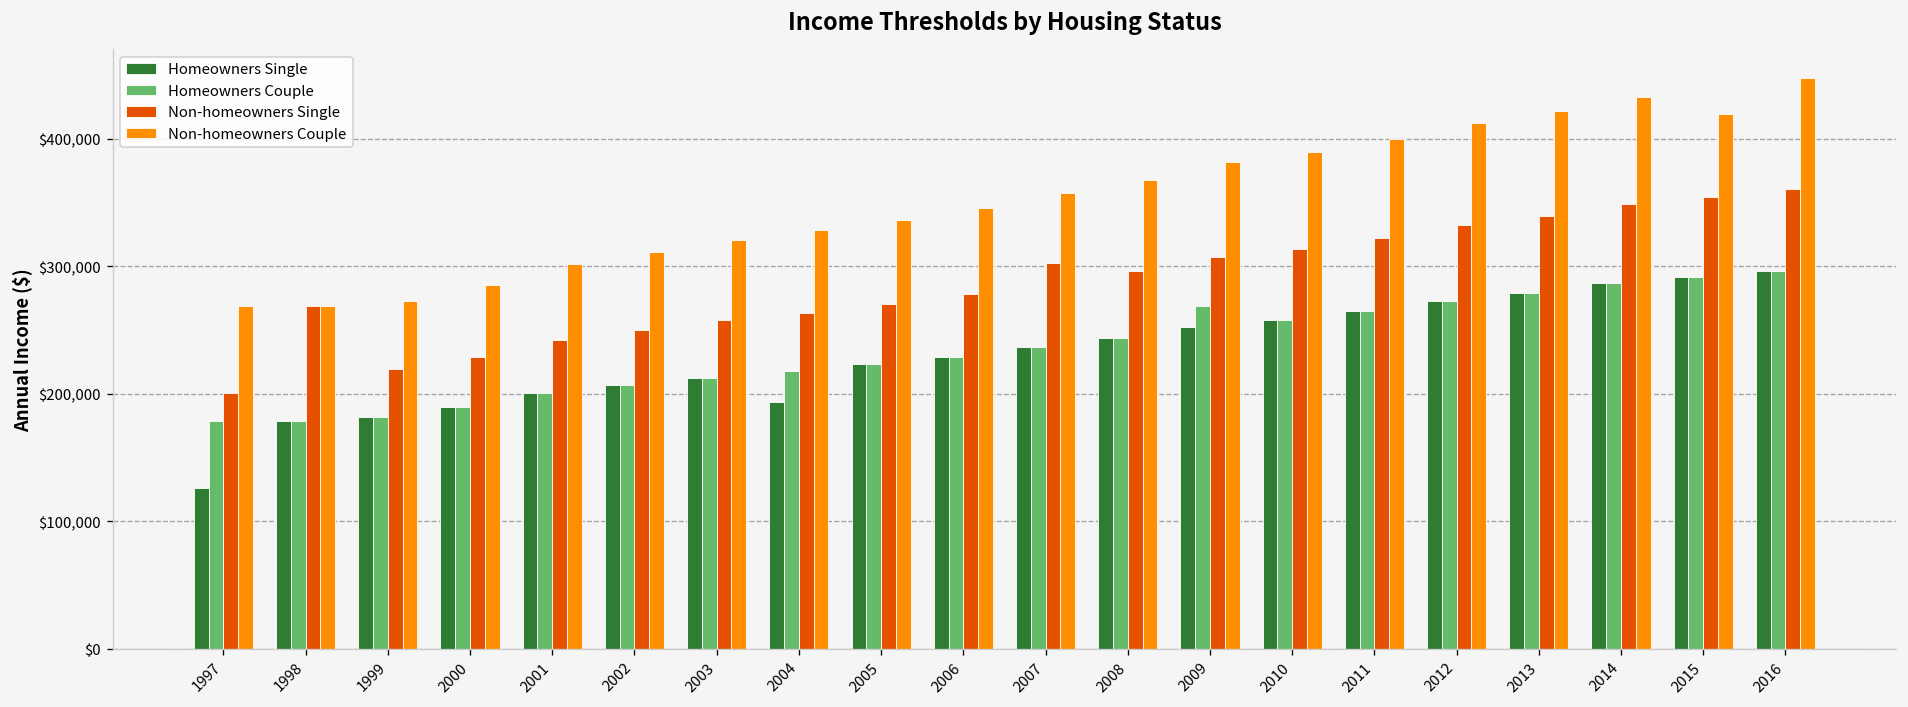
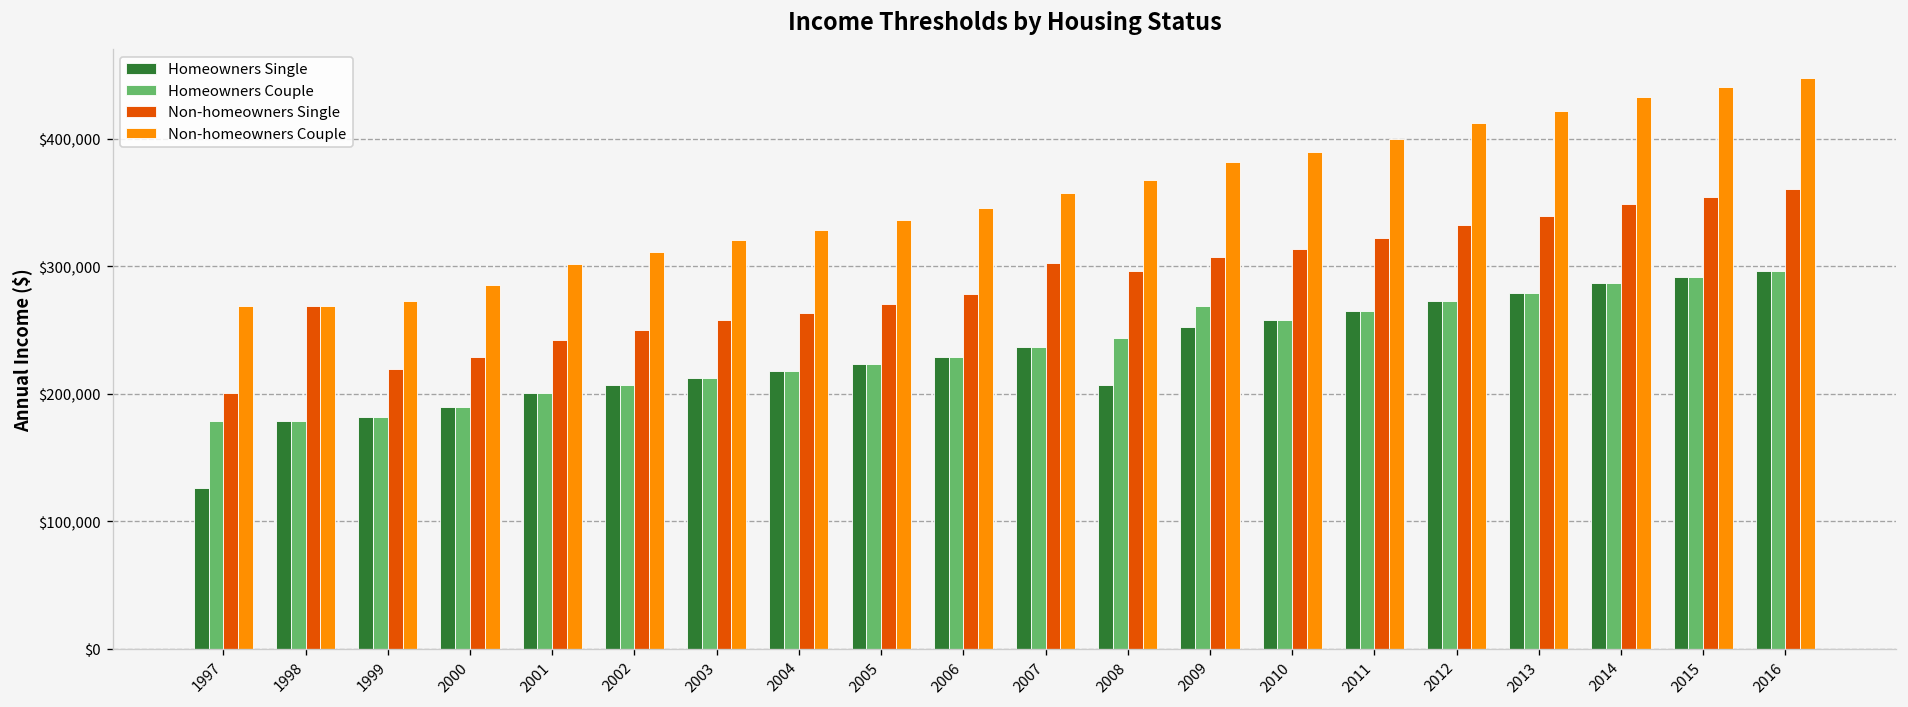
  {
    "Homeowners Single": {
      "1997": "$126,000",
      "1998": "$179,000",
      "1999": "$182,000",
      "2000": "$190,000",
      "2001": "$201,000",
      "2002": "$207,000",
      "2003": "$213,000",
-     "2004": "$194,000",
+     "2004": "$218,000",
      "2005": "$223,000",
      "2006": "$229,000",
      "2007": "$237,000",
-     "2008": "$244,000",
+     "2008": "$207,000",
      "2009": "$253,000",
      "2010": "$258,000",
      "2011": "$265,000",
      "2012": "$273,000",
      "2013": "$279,000",
      "2014": "$287,000",
      "2015": "$292,000",
      "2016": "$297,000"
    },
    "Homeowners Couple": {
      "1997": "$179,000",
      "1998": "$179,000",
      "1999": "$182,000",
      "2000": "$190,000",
      "2001": "$201,000",
      "2002": "$207,000",
      "2003": "$213,000",
      "2004": "$218,000",
      "2005": "$223,000",
      "2006": "$229,000",
      "2007": "$237,000",
      "2008": "$244,000",
      "2009": "$269,000",
      "2010": "$258,000",
      "2011": "$265,000",
      "2012": "$273,000",
      "2013": "$279,000",
      "2014": "$287,000",
      "2015": "$292,000",
      "2016": "$297,000"
    },
    "Non-homeowners Single": {
      "1997": "$200,000",
      "1998": "$269,000",
      "1999": "$219,000",
      "2000": "$229,000",
      "2001": "$242,000",
      "2002": "$250,000",
      "2003": "$258,000",
      "2004": "$264,000",
      "2005": "$271,000",
      "2006": "$279,000",
      "2007": "$303,000",
      "2008": "$296,000",
      "2009": "$307,000",
      "2010": "$313,000",
      "2011": "$322,000",
      "2012": "$332,000",
      "2013": "$339,000",
      "2014": "$349,000",
      "2015": "$355,000",
      "2016": "$361,000"
    },
    "Non-homeowners Couple": {
      "1997": "$269,000",
      "1998": "$269,000",
      "1999": "$273,000",
      "2000": "$285,000",
      "2001": "$302,000",
      "2002": "$311,000",
      "2003": "$321,000",
      "2004": "$328,000",
      "2005": "$337,000",
      "2006": "$346,000",
      "2007": "$358,000",
      "2008": "$368,000",
      "2009": "$382,000",
      "2010": "$390,000",
      "2011": "$400,000",
      "2012": "$413,000",
      "2013": "$422,000",
      "2014": "$433,000",
-     "2015": "$420,000",
+     "2015": "$441,000",
      "2016": "$448,000"
    }
  }
